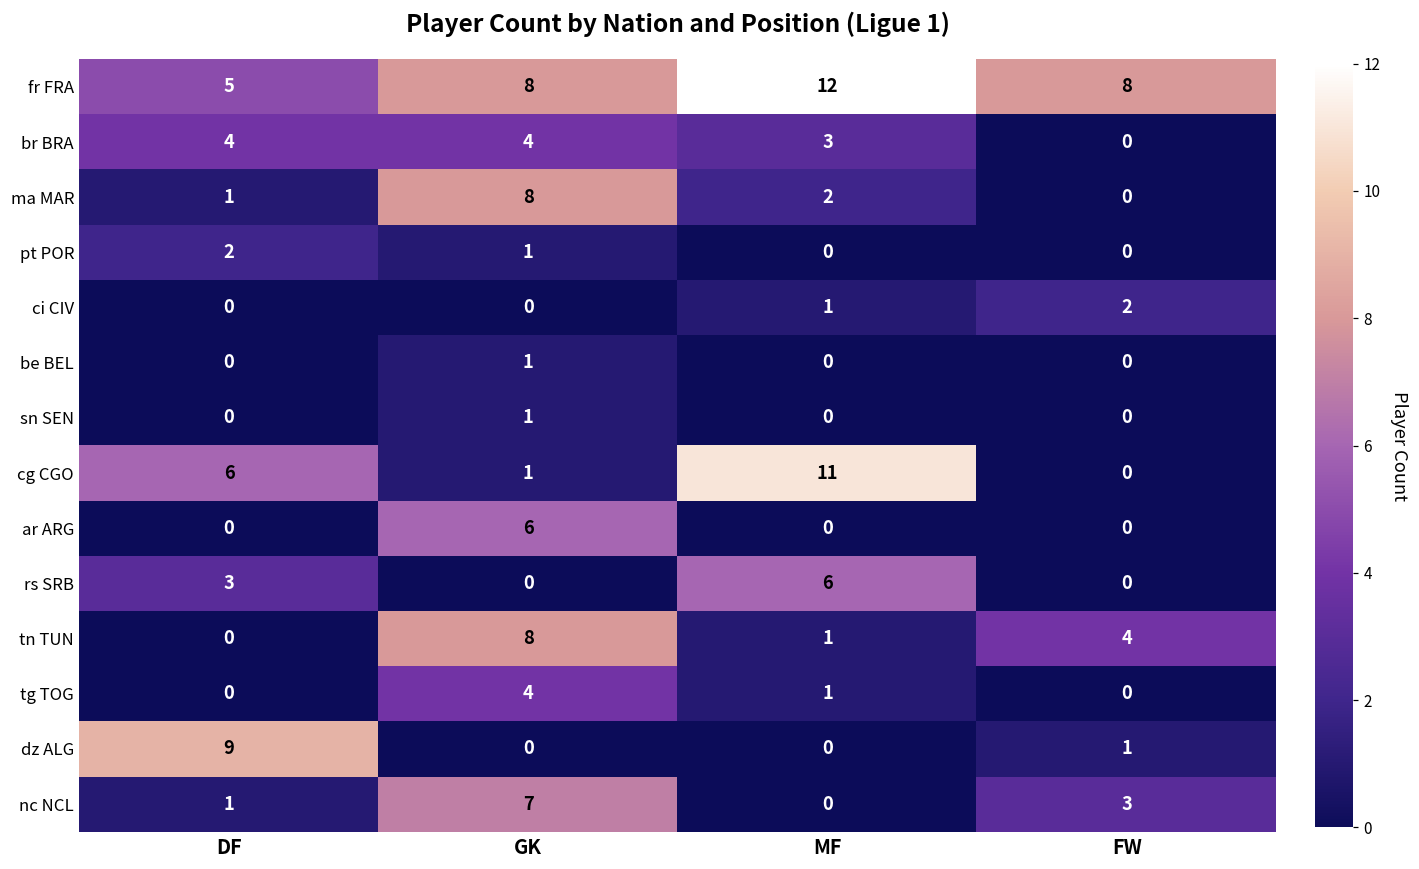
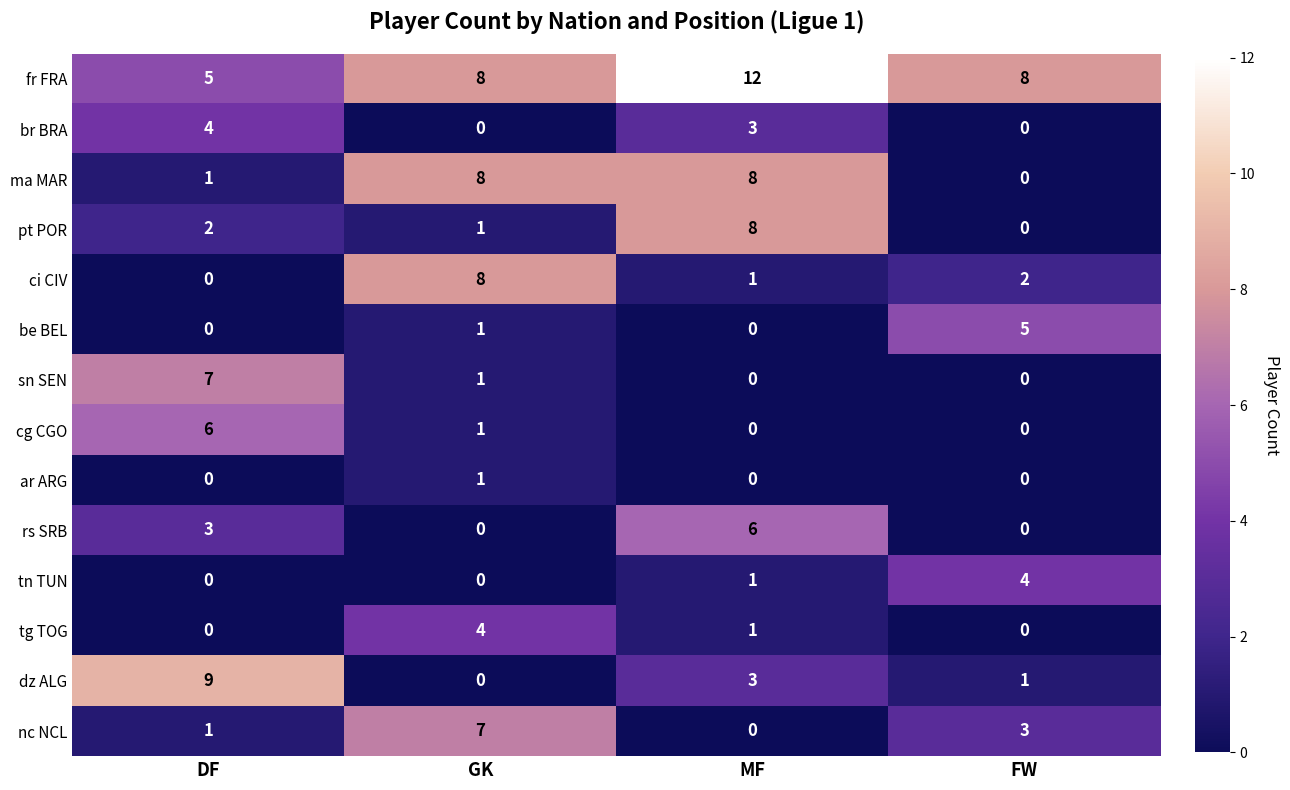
  {
    "fr FRA": {
      "DF": 5,
      "GK": 8,
      "MF": 12,
      "FW": 8
    },
    "br BRA": {
      "DF": 4,
-     "GK": 4,
+     "GK": 0,
      "MF": 3,
      "FW": 0
    },
    "ma MAR": {
      "DF": 1,
      "GK": 8,
-     "MF": 2,
+     "MF": 8,
      "FW": 0
    },
    "pt POR": {
      "DF": 2,
      "GK": 1,
-     "MF": 0,
+     "MF": 8,
      "FW": 0
    },
    "ci CIV": {
      "DF": 0,
-     "GK": 0,
+     "GK": 8,
      "MF": 1,
      "FW": 2
    },
    "be BEL": {
      "DF": 0,
      "GK": 1,
      "MF": 0,
-     "FW": 0
+     "FW": 5
    },
    "sn SEN": {
-     "DF": 0,
+     "DF": 7,
      "GK": 1,
      "MF": 0,
      "FW": 0
    },
    "cg CGO": {
      "DF": 6,
      "GK": 1,
-     "MF": 11,
+     "MF": 0,
      "FW": 0
    },
    "ar ARG": {
      "DF": 0,
-     "GK": 6,
+     "GK": 1,
      "MF": 0,
      "FW": 0
    },
    "rs SRB": {
      "DF": 3,
      "GK": 0,
      "MF": 6,
      "FW": 0
    },
    "tn TUN": {
      "DF": 0,
-     "GK": 8,
+     "GK": 0,
      "MF": 1,
      "FW": 4
    },
    "tg TOG": {
      "DF": 0,
      "GK": 4,
      "MF": 1,
      "FW": 0
    },
    "dz ALG": {
      "DF": 9,
      "GK": 0,
-     "MF": 0,
+     "MF": 3,
      "FW": 1
    },
    "nc NCL": {
      "DF": 1,
      "GK": 7,
      "MF": 0,
      "FW": 3
    }
  }
